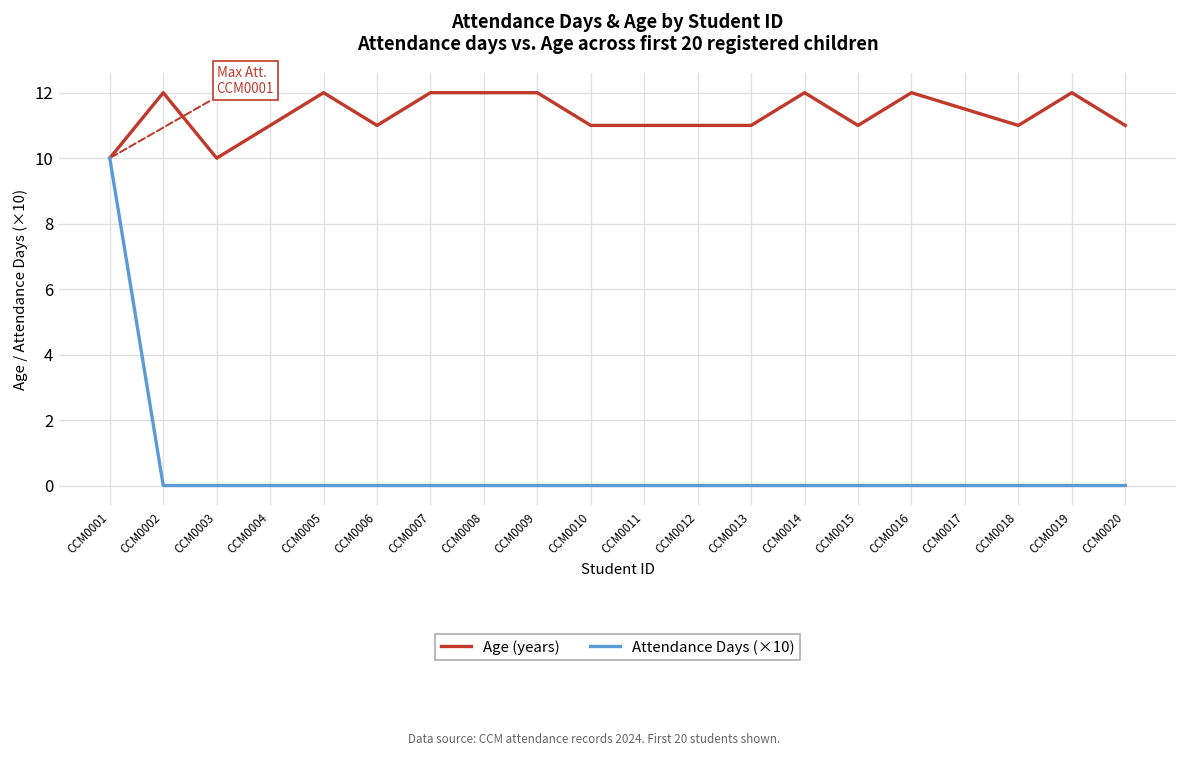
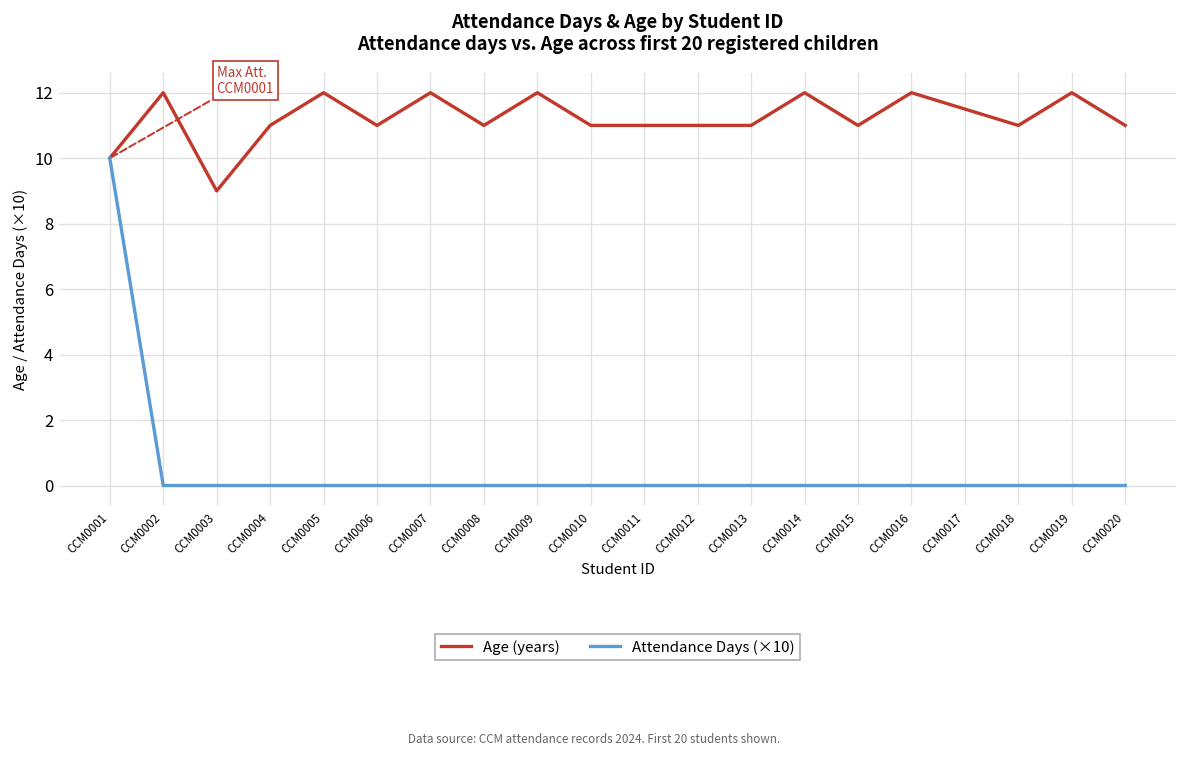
  {
    "Age (years)": {
      "CCM0002": 12,
-     "CCM0003": 10,
+     "CCM0003": 9,
      "CCM0004": 11,
      "CCM0005": 12,
      "CCM0006": 11,
      "CCM0007": 12,
-     "CCM0008": 12,
+     "CCM0008": 11,
      "CCM0009": 12,
      "CCM0010": 11,
      "CCM0011": 11,
      "CCM0012": 11,
      "CCM0013": 11,
      "CCM0014": 12,
      "CCM0015": 11,
      "CCM0016": 12,
      "CCM0017": 11.5,
      "CCM0018": 11,
      "CCM0019": 12,
      "CCM0020": 11
    },
    "Attendance Days (×10)": {
      "CCM0002": 0,
      "CCM0003": 0,
      "CCM0004": 0,
      "CCM0005": 0,
      "CCM0006": 0,
      "CCM0007": 0,
      "CCM0008": 0,
      "CCM0009": 0,
      "CCM0010": 0,
      "CCM0011": 0,
      "CCM0012": 0,
      "CCM0013": 0,
      "CCM0014": 0,
      "CCM0015": 0,
      "CCM0016": 0,
      "CCM0017": 0,
      "CCM0018": 0,
      "CCM0019": 0,
      "CCM0020": 0
    }
  }
